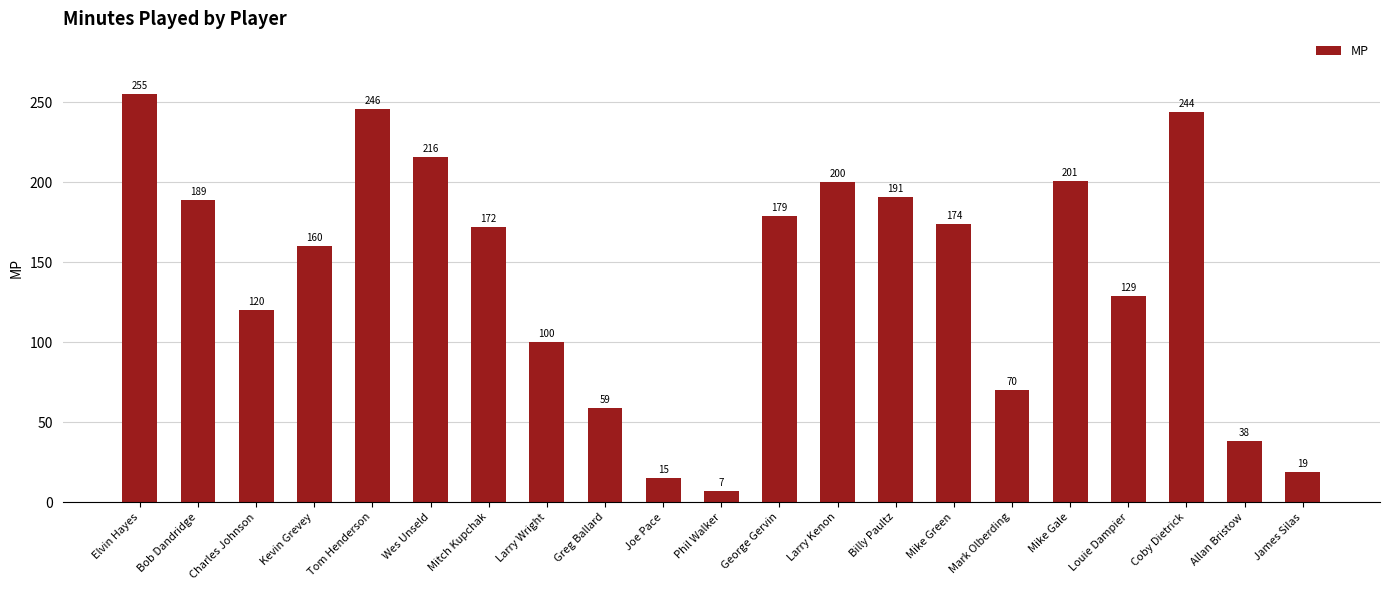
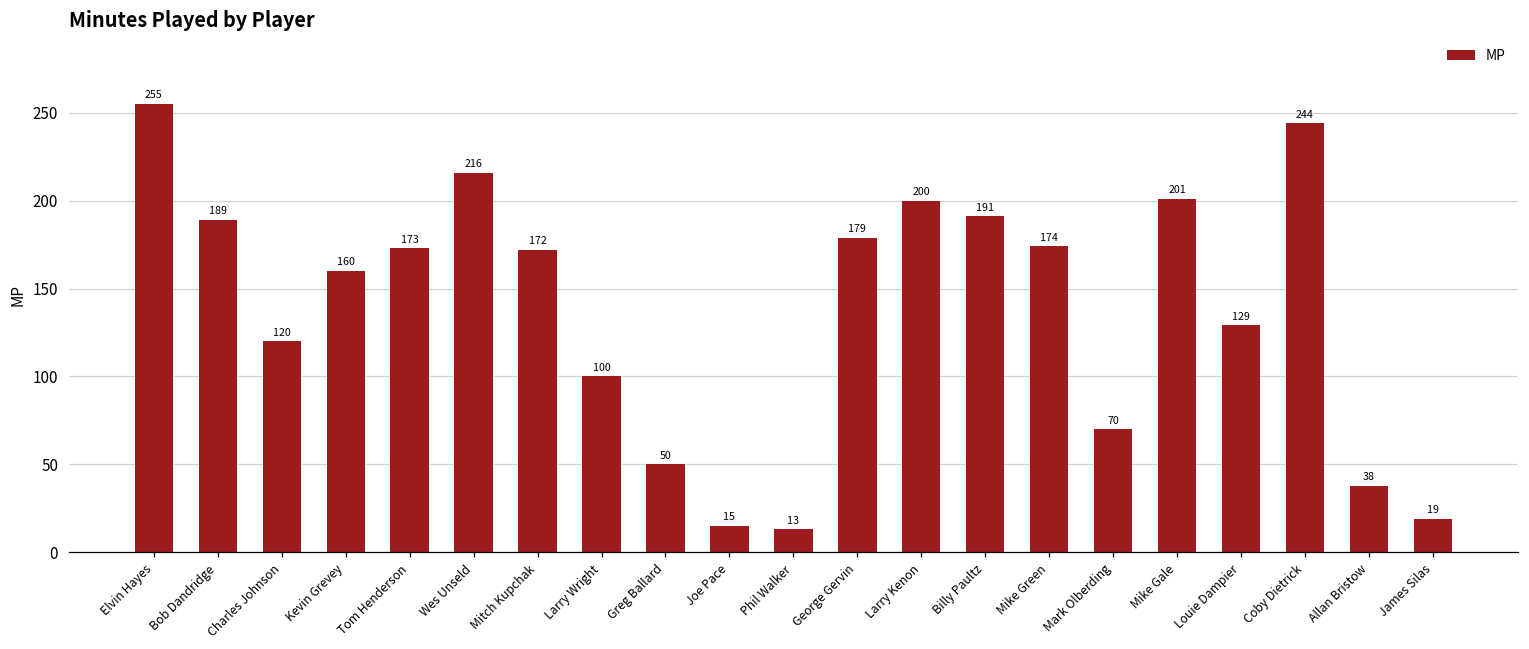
  {
    "Elvin Hayes": 255,
    "Bob Dandridge": 189,
    "Charles Johnson": 120,
    "Kevin Grevey": 160,
-   "Tom Henderson": 246,
+   "Tom Henderson": 173,
    "Wes Unseld": 216,
    "Mitch Kupchak": 172,
    "Larry Wright": 100,
-   "Greg Ballard": 59,
+   "Greg Ballard": 50,
    "Joe Pace": 15,
-   "Phil Walker": 7,
+   "Phil Walker": 13,
    "George Gervin": 179,
    "Larry Kenon": 200,
    "Billy Paultz": 191,
    "Mike Green": 174,
    "Mark Olberding": 70,
    "Mike Gale": 201,
    "Louie Dampier": 129,
    "Coby Dietrick": 244,
    "Allan Bristow": 38,
    "James Silas": 19
  }
